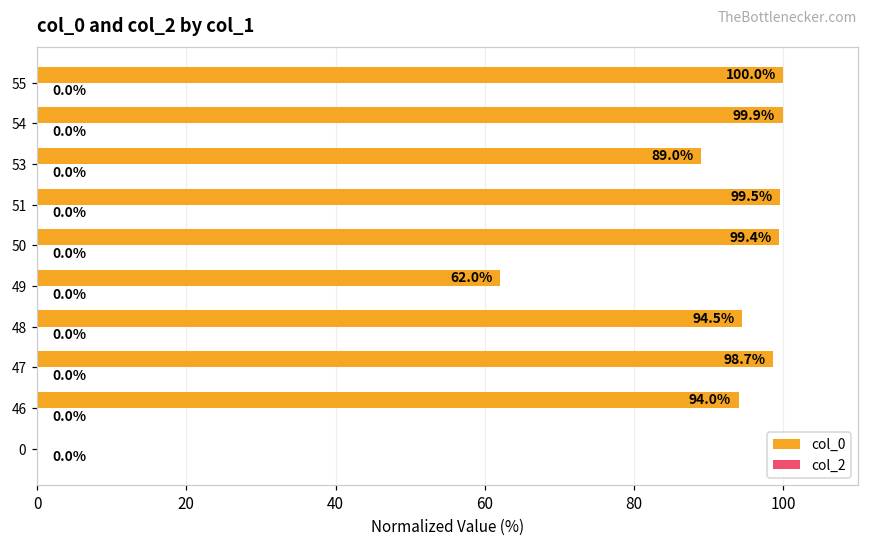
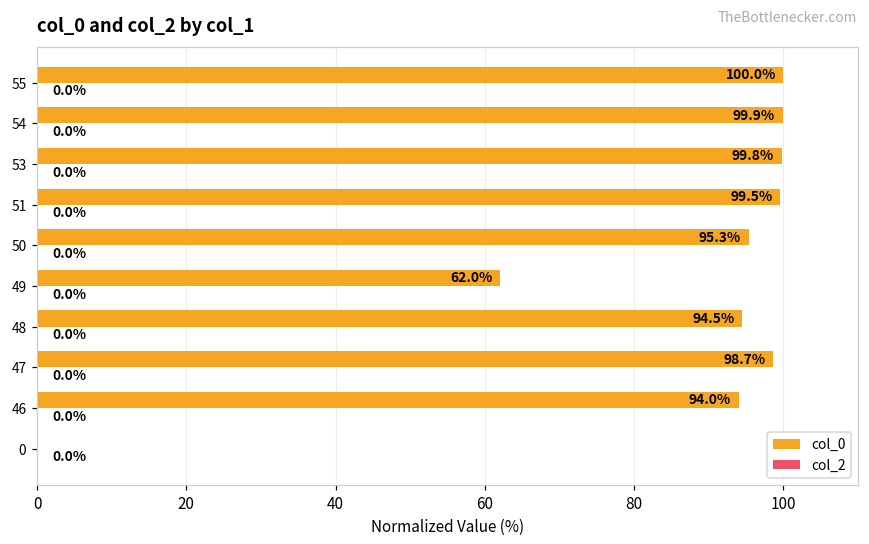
  {
    "col_0": {
      "55": "100.0%",
      "54": "99.9%",
-     "53": "89.0%",
+     "53": "99.8%",
      "51": "99.5%",
-     "50": "99.4%",
+     "50": "95.3%",
      "49": "62.0%",
      "48": "94.5%",
      "47": "98.7%",
      "46": "94.0%"
    },
    "col_2": {
      "55": "0.0%",
      "54": "0.0%",
      "53": "0.0%",
      "51": "0.0%",
      "50": "0.0%",
      "49": "0.0%",
      "48": "0.0%",
      "47": "0.0%",
      "46": "0.0%",
      "0": "0.0%"
    }
  }
